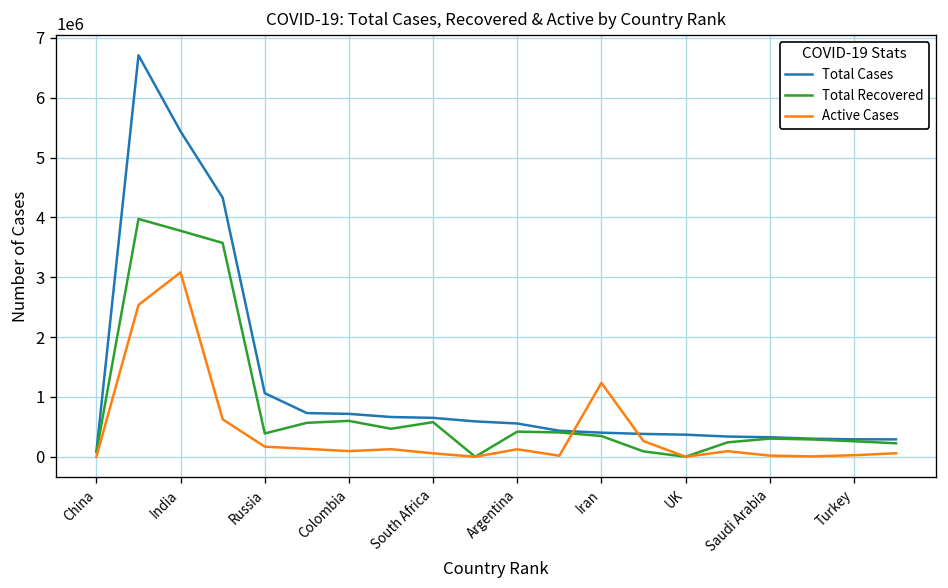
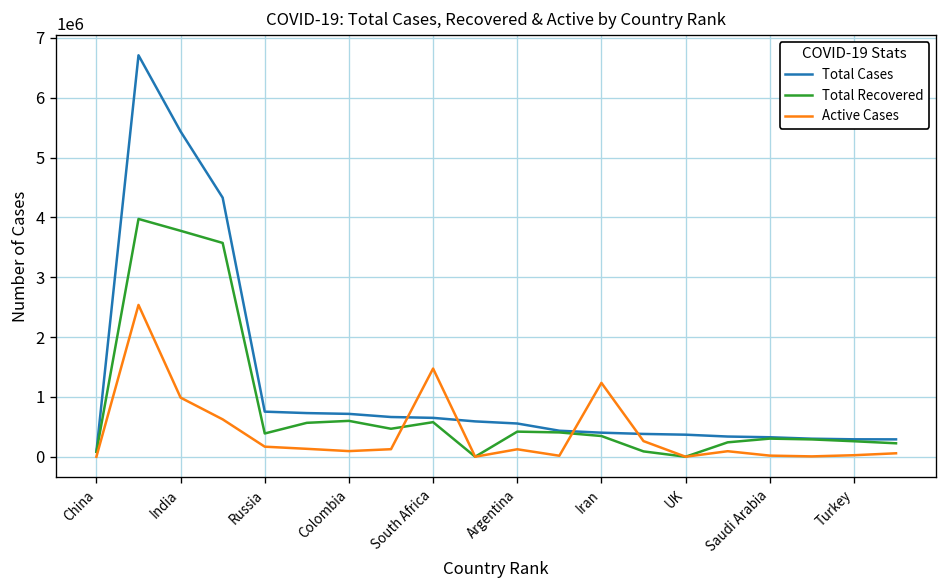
  {
    "Total Cases": {
      "India": 5400000,
-     "Russia": 1100000,
+     "Russia": 800000,
      "Colombia": 700000,
      "South Africa": 600000,
      "Argentina": 600000,
      "Iran": 400000,
      "UK": 400000
    },
    "Total Recovered": {
      "India": 3800000,
      "Russia": 400000,
      "Colombia": 600000,
      "South Africa": 600000,
      "Argentina": 400000,
      "Iran": 300000
    },
    "Active Cases": {
      "China": 0,
-     "India": 3100000,
+     "India": 1000000,
      "Russia": 200000,
      "Colombia": 100000,
-     "South Africa": 100000,
+     "South Africa": 1500000,
      "Argentina": 100000,
      "Iran": 1200000,
      "Saudi Arabia": 0,
      "Turkey": 0
    }
  }
